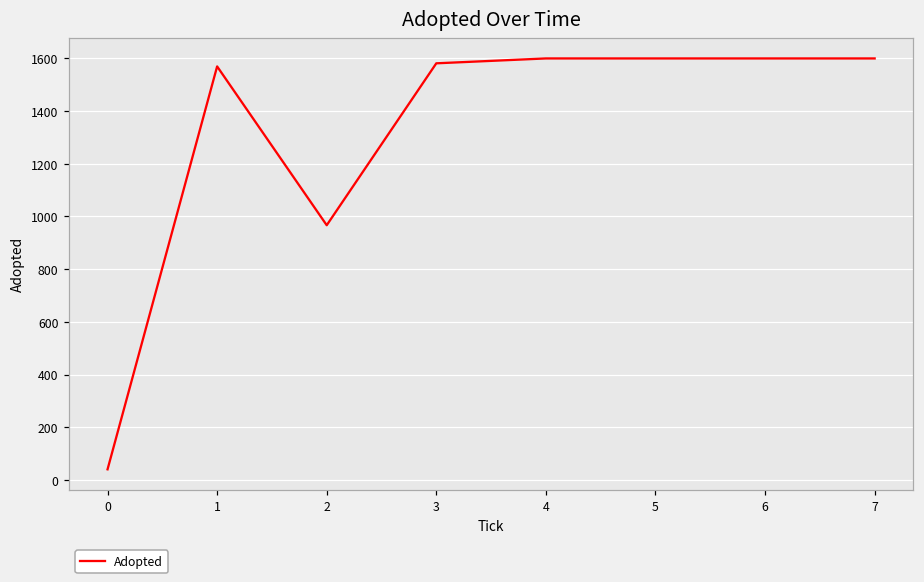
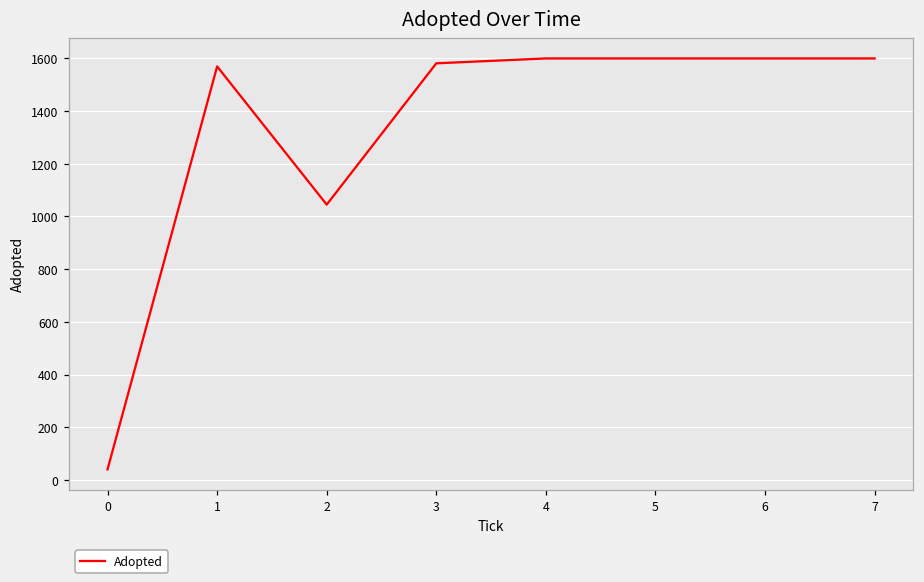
  {
    "0": 40,
    "1": 1570,
-   "2": 970,
+   "2": 1050,
    "3": 1580,
    "4": 1600,
    "5": 1600,
    "6": 1600,
    "7": 1600
  }
